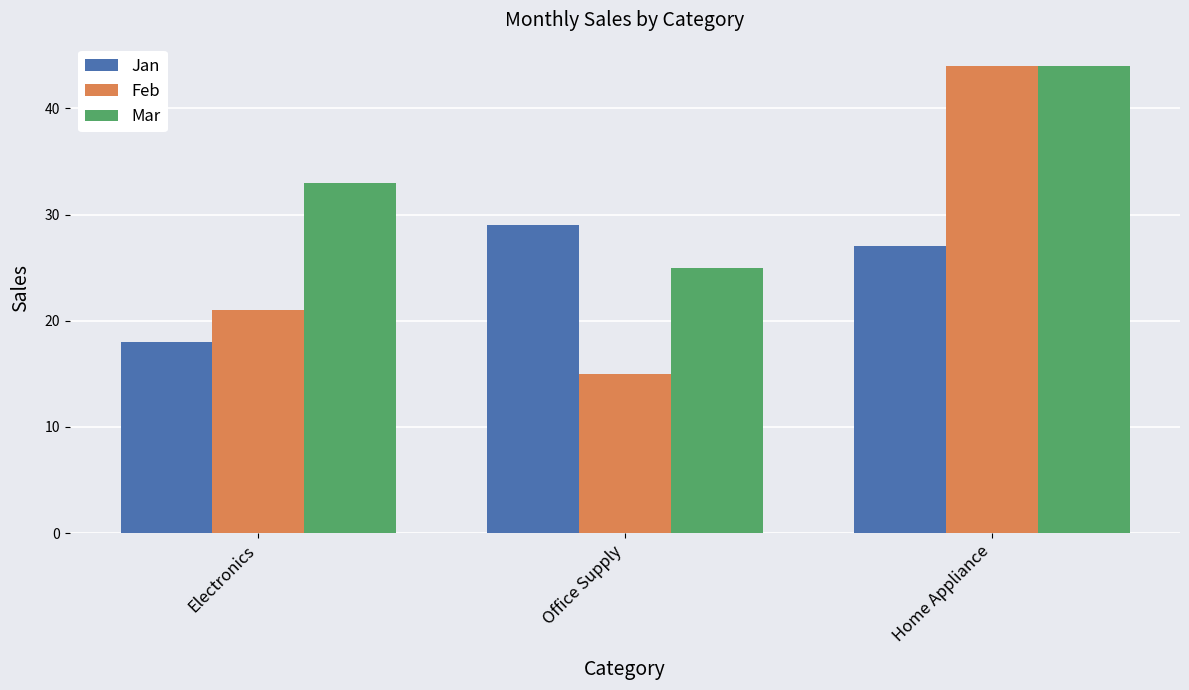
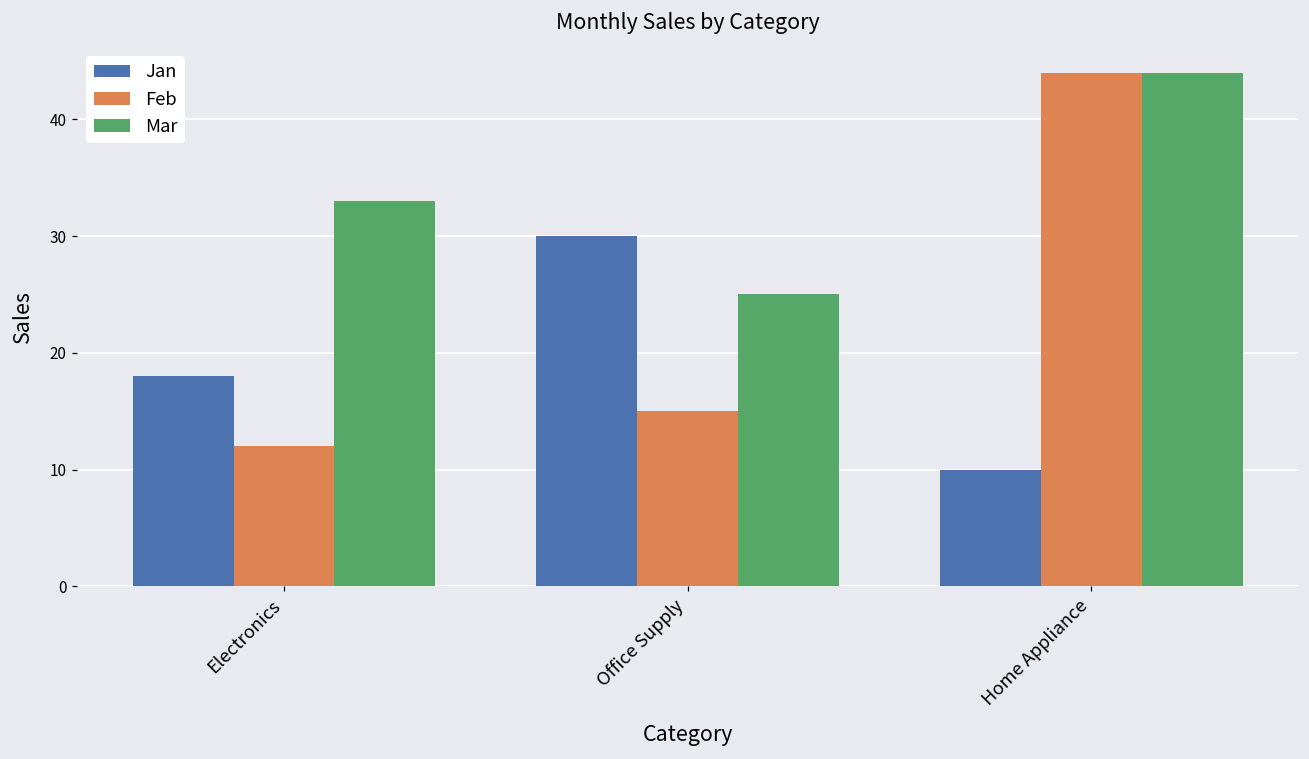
  {
    "Jan": {
      "Electronics": 18,
-     "Office Supply": 29,
-     "Home Appliance": 27
+     "Office Supply": 30,
+     "Home Appliance": 10
    },
    "Feb": {
-     "Electronics": 21,
+     "Electronics": 12,
      "Office Supply": 15,
      "Home Appliance": 44
    },
    "Mar": {
      "Electronics": 33,
      "Office Supply": 25,
      "Home Appliance": 44
    }
  }
